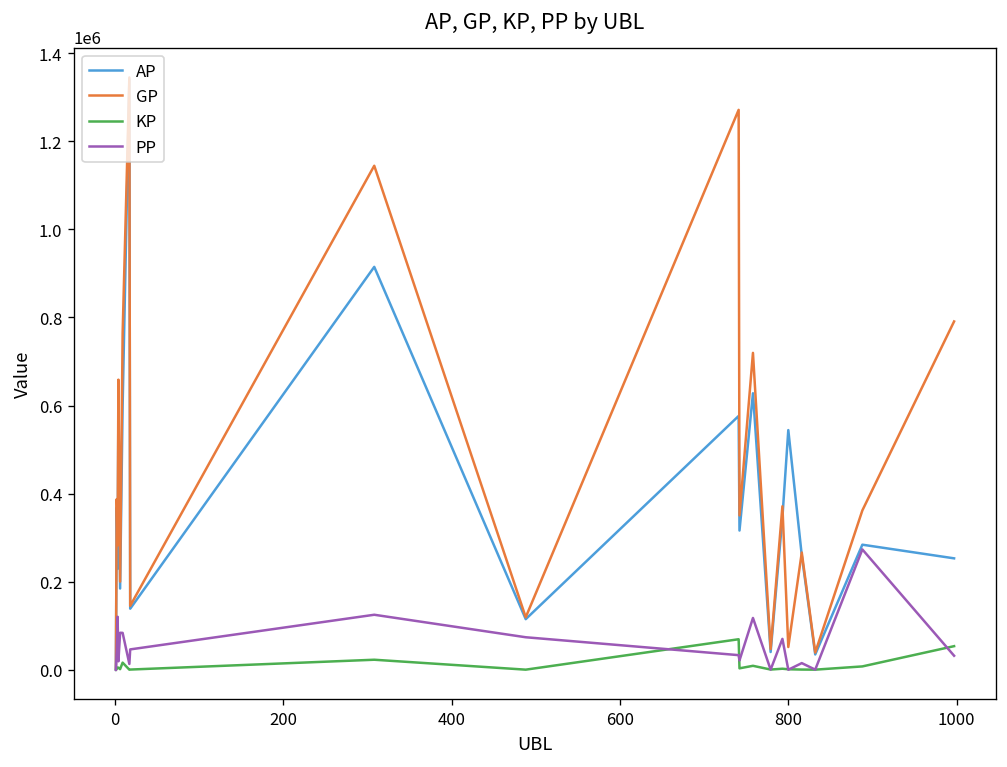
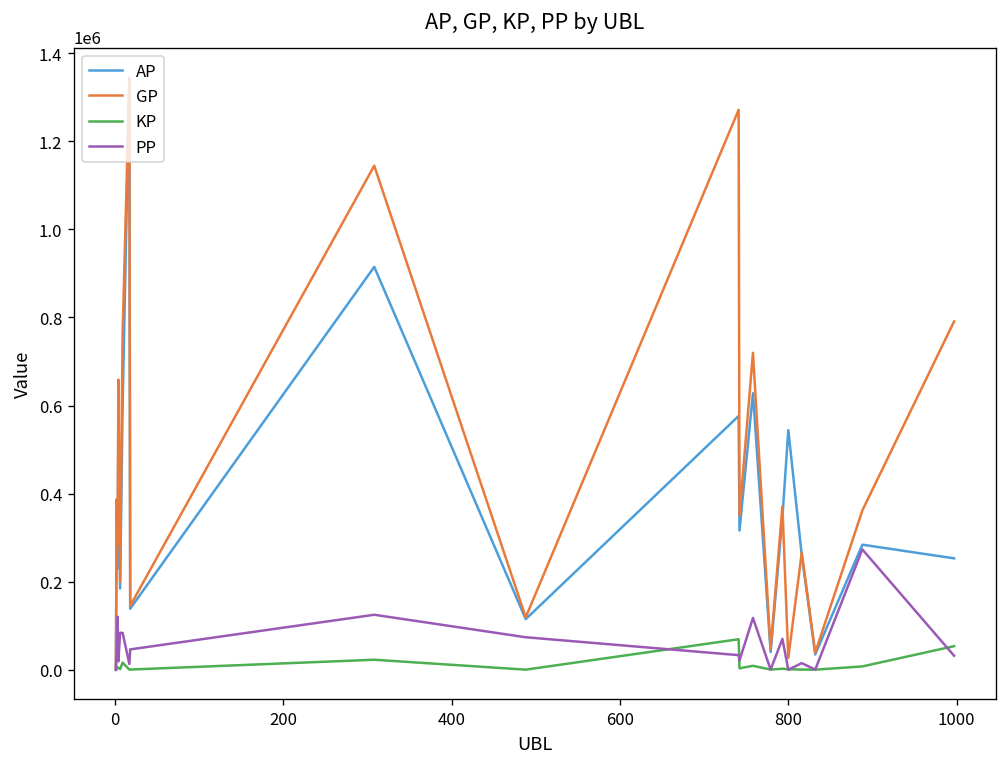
  {
    "AP": {
      "800": 540000
    },
    "GP": {
-     "800": 50000
+     "800": 30000
    }
  }
